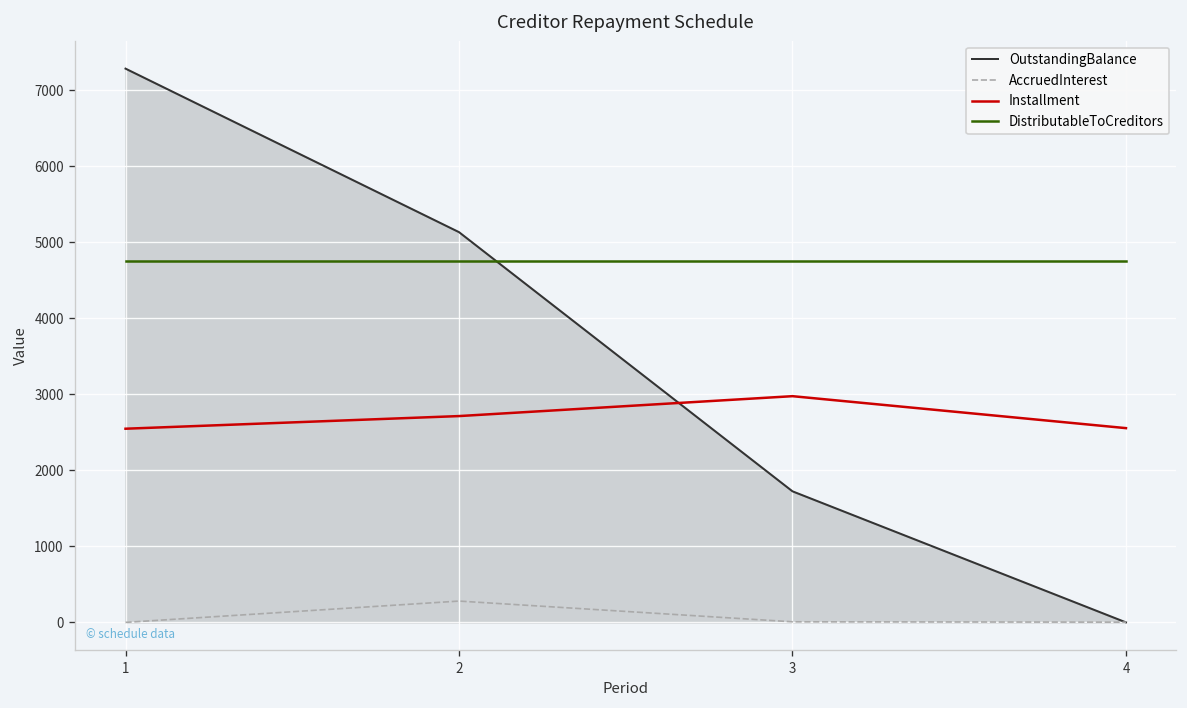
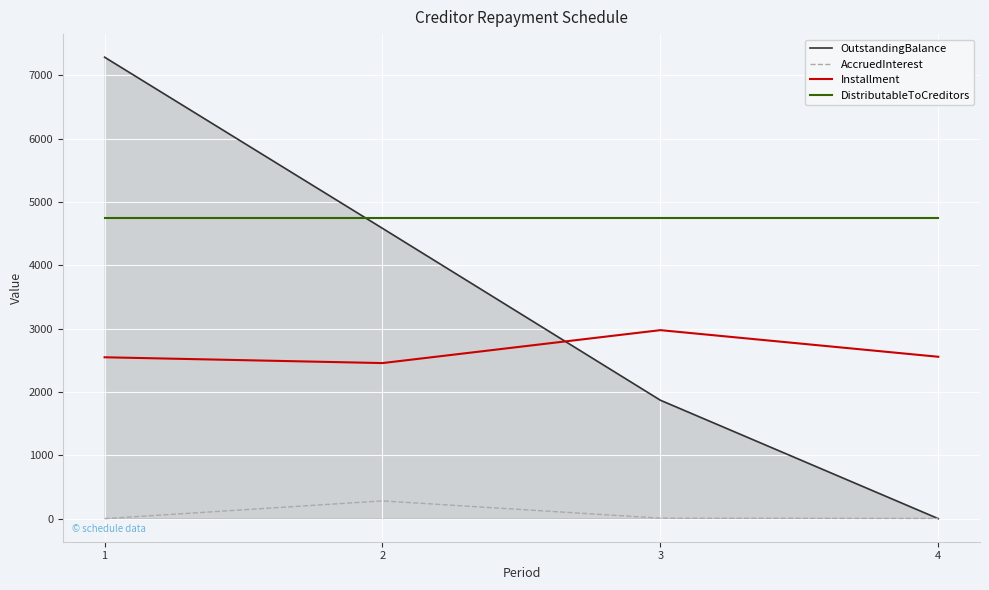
  {
    "OutstandingBalance": {
      "1": 7300,
-     "2": 5100,
-     "3": 1700
+     "2": 4600,
+     "3": 1900
    },
    "AccruedInterest": {
      "1": 0,
      "2": 300,
      "3": 0
    },
    "Installment": {
      "1": 2500,
-     "2": 2700,
+     "2": 2500,
      "3": 3000,
      "4": 2600
    },
    "DistributableToCreditors": {
      "1": 4800,
      "2": 4800,
      "3": 4800,
      "4": 4800
    }
  }
